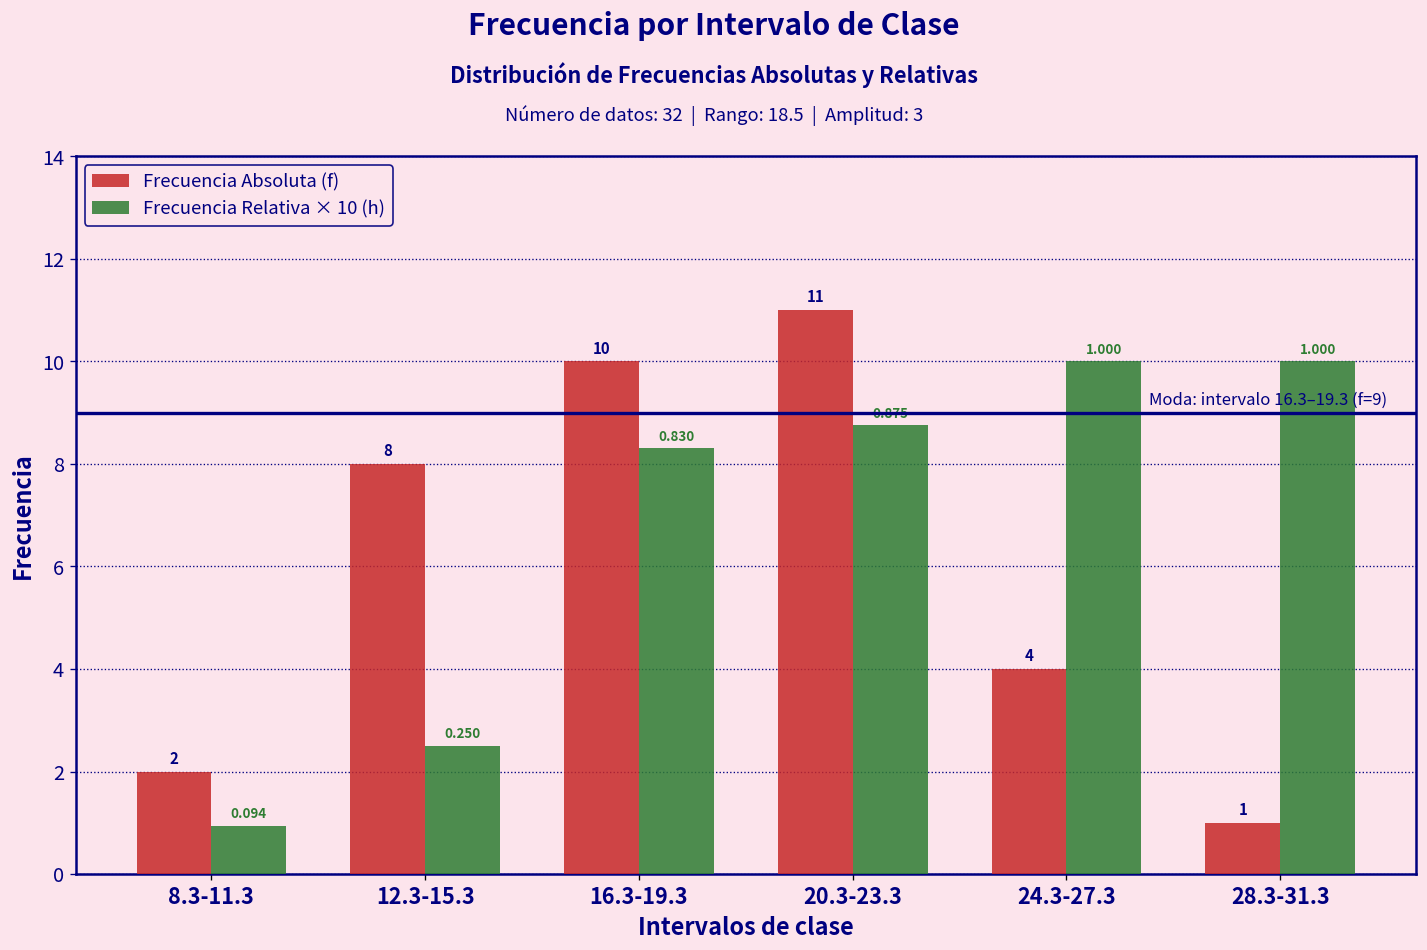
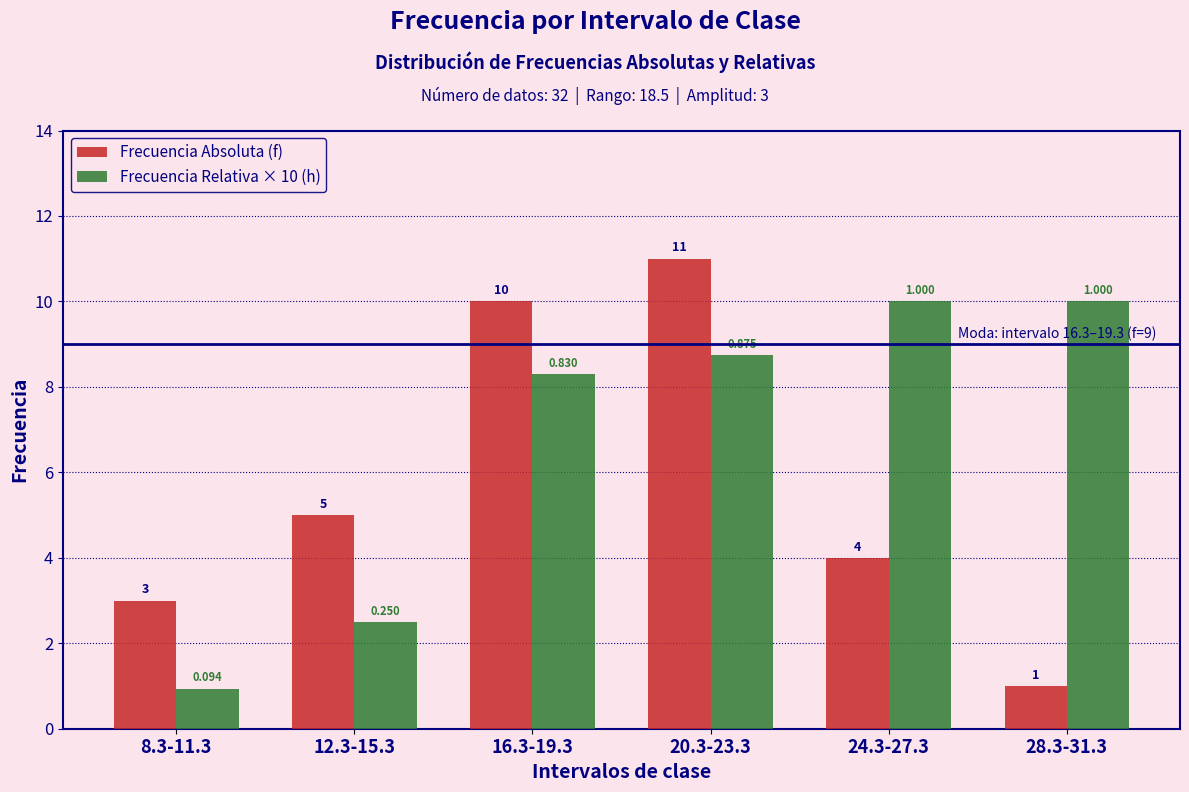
  {
    "Frecuencia Absoluta (f)": {
-     "8.3-11.3": 2,
-     "12.3-15.3": 8,
+     "8.3-11.3": 3,
+     "12.3-15.3": 5,
      "16.3-19.3": 10,
      "20.3-23.3": 11,
      "24.3-27.3": 4,
      "28.3-31.3": 1
    }
  }
